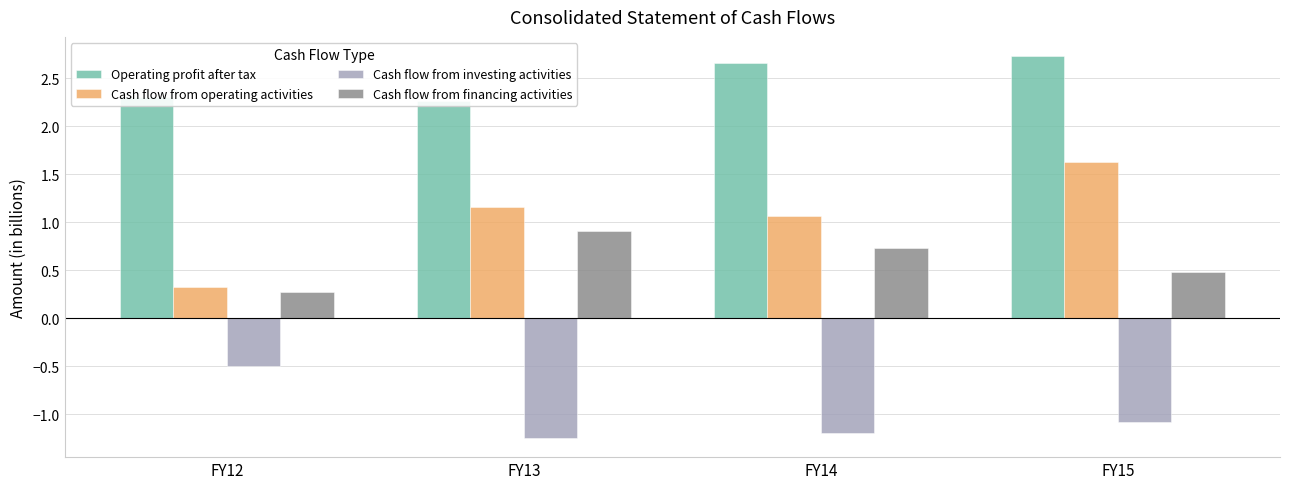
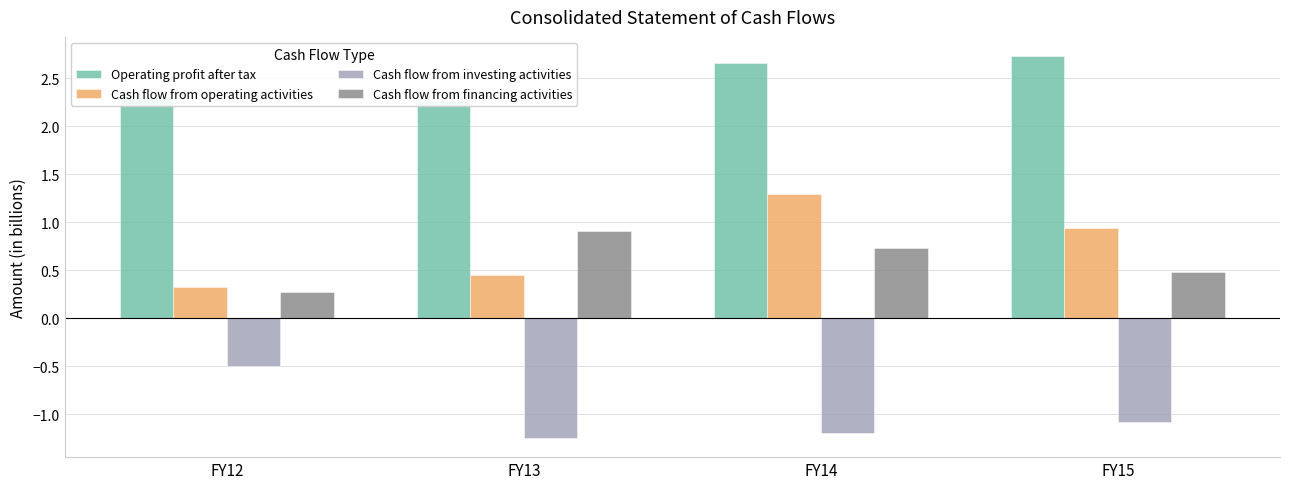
  {
    "Operating profit after tax": {
      "FY14": 2.7,
      "FY15": 2.7
    },
    "Cash flow from operating activities": {
      "FY12": 0.3,
-     "FY13": 1.2,
-     "FY14": 1.1,
-     "FY15": 1.6
+     "FY13": 0.5,
+     "FY14": 1.3,
+     "FY15": 0.9
    }
  }
